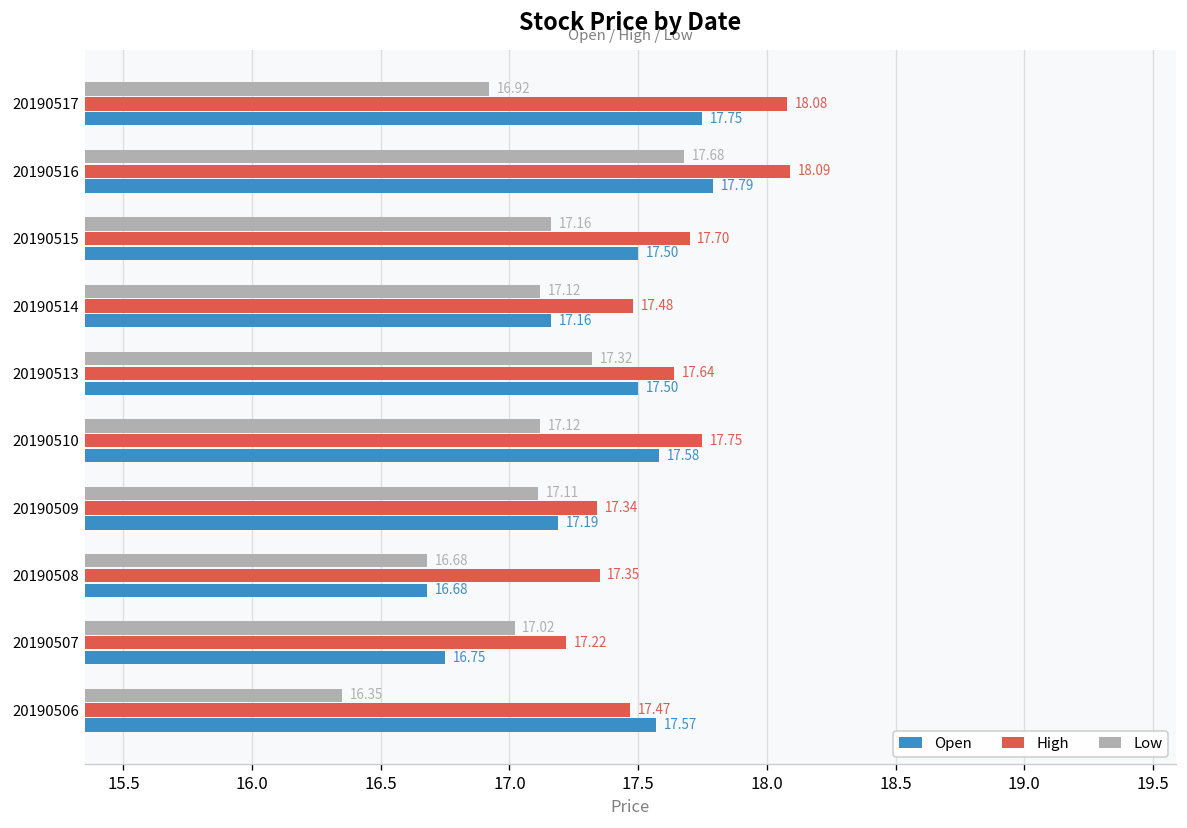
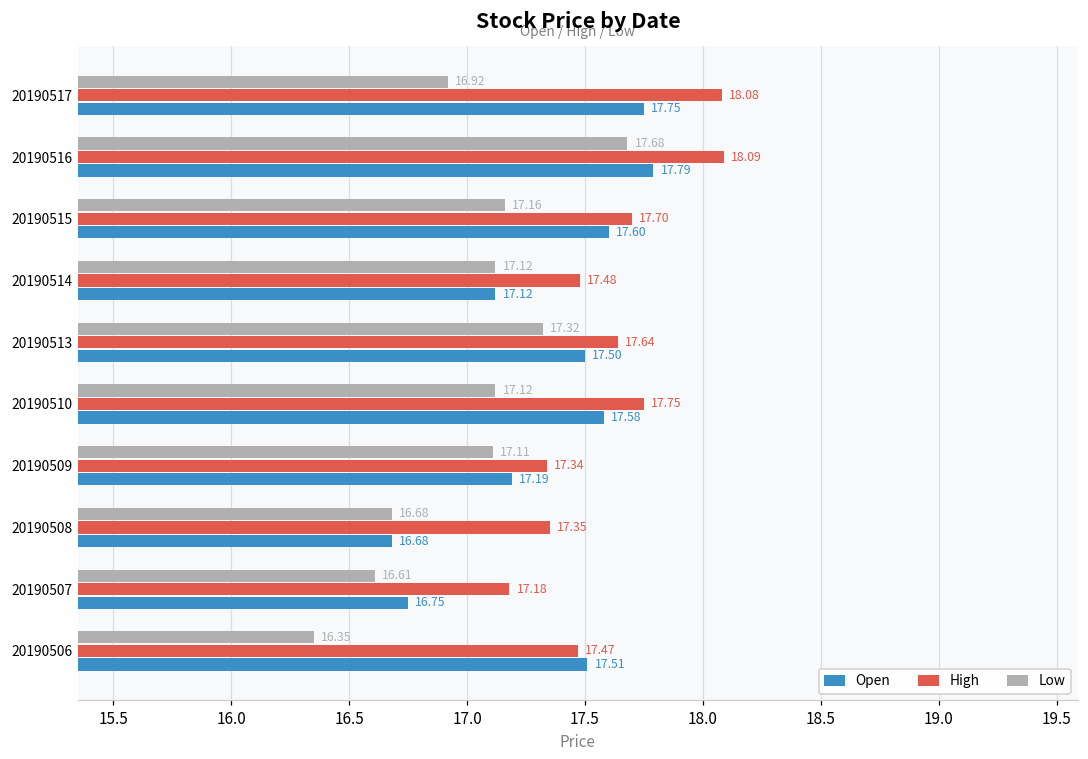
  {
    "Open": {
      "20190517": 17.75,
      "20190516": 17.79,
-     "20190515": 17.50,
-     "20190514": 17.16,
+     "20190515": 17.60,
+     "20190514": 17.12,
      "20190513": 17.50,
      "20190510": 17.58,
      "20190509": 17.19,
      "20190508": 16.68,
      "20190507": 16.75,
-     "20190506": 17.57
+     "20190506": 17.51
    },
    "High": {
      "20190517": 18.08,
      "20190516": 18.09,
      "20190515": 17.70,
      "20190514": 17.48,
      "20190513": 17.64,
      "20190510": 17.75,
      "20190509": 17.34,
      "20190508": 17.35,
-     "20190507": 17.22,
+     "20190507": 17.18,
      "20190506": 17.47
    },
    "Low": {
      "20190517": 16.92,
      "20190516": 17.68,
      "20190515": 17.16,
      "20190514": 17.12,
      "20190513": 17.32,
      "20190510": 17.12,
      "20190509": 17.11,
      "20190508": 16.68,
-     "20190507": 17.02,
+     "20190507": 16.61,
      "20190506": 16.35
    }
  }
